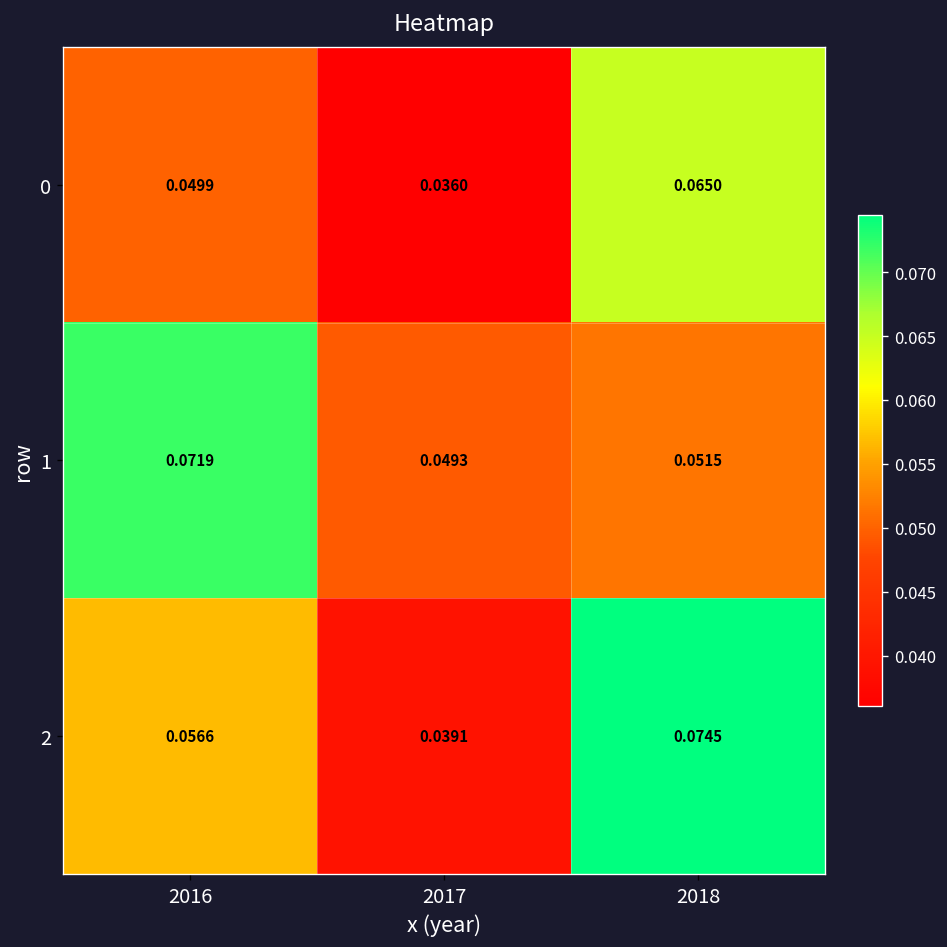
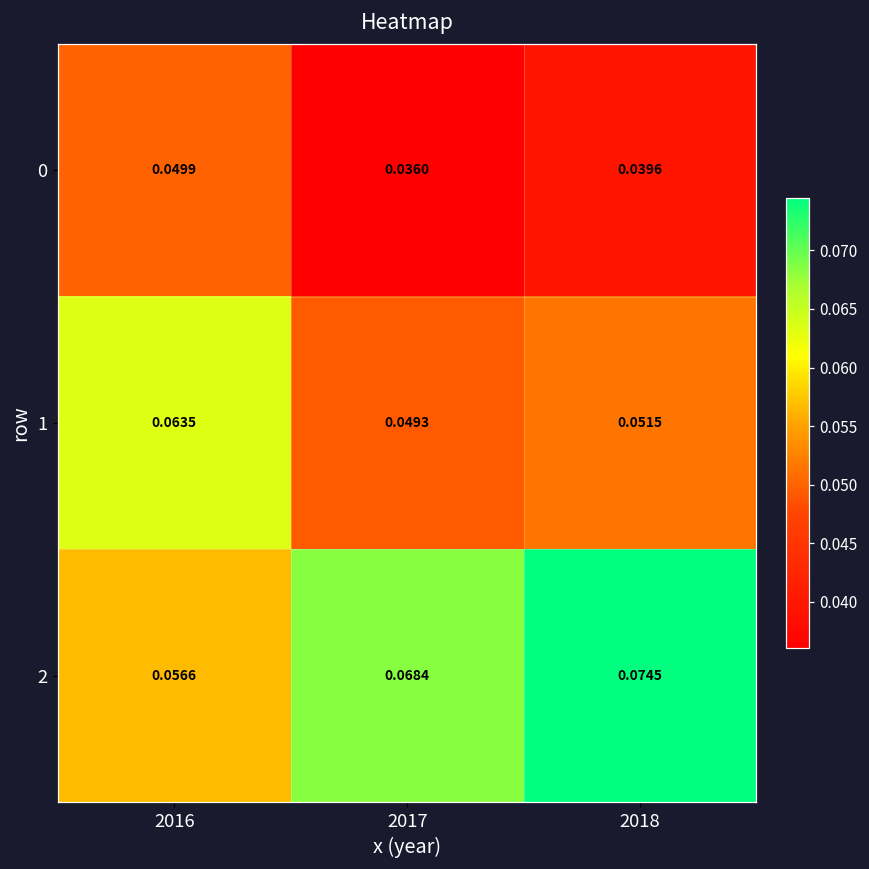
  {
    "0": {
      "2016": 0.0499,
      "2017": 0.0360,
-     "2018": 0.0650
+     "2018": 0.0396
    },
    "1": {
-     "2016": 0.0719,
+     "2016": 0.0635,
      "2017": 0.0493,
      "2018": 0.0515
    },
    "2": {
      "2016": 0.0566,
-     "2017": 0.0391,
+     "2017": 0.0684,
      "2018": 0.0745
    }
  }
